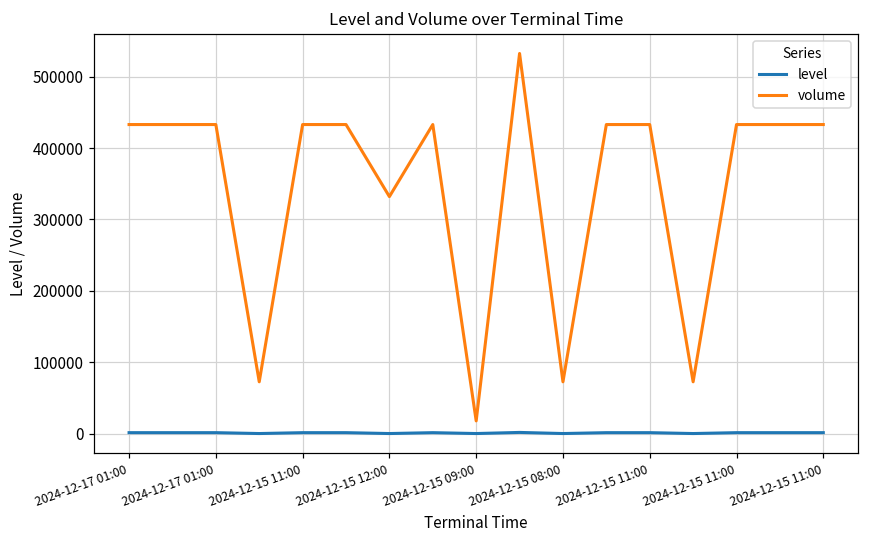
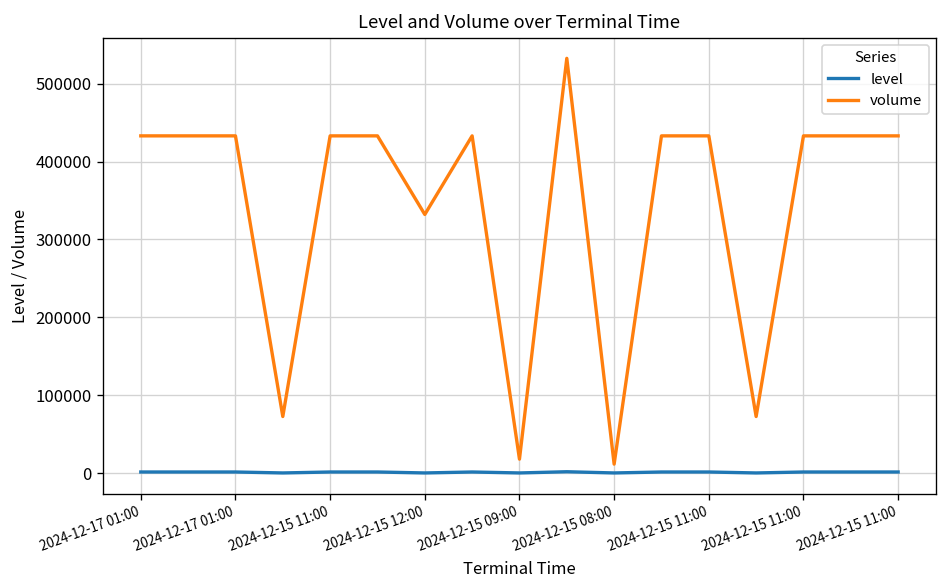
  {
    "level": {
      "2024-12-15 12:00": 0,
      "2024-12-15 09:00": 0,
      "2024-12-15 08:00": 0
    },
    "volume": {
      "2024-12-15 12:00": 330000,
      "2024-12-15 09:00": 20000,
-     "2024-12-15 08:00": 70000
+     "2024-12-15 08:00": 10000
    }
  }
